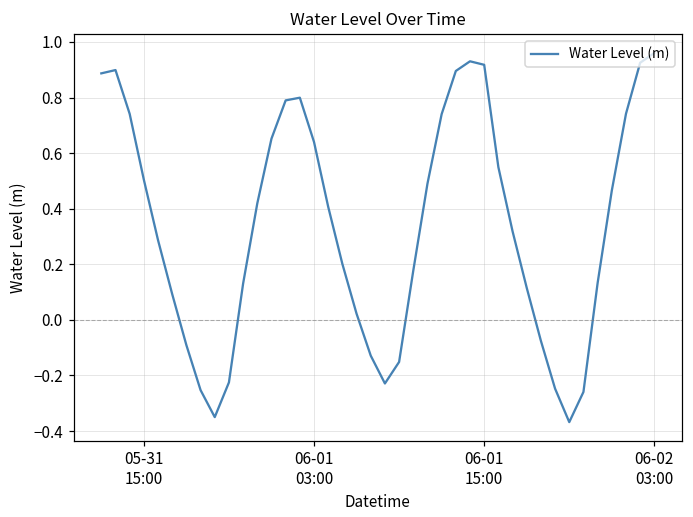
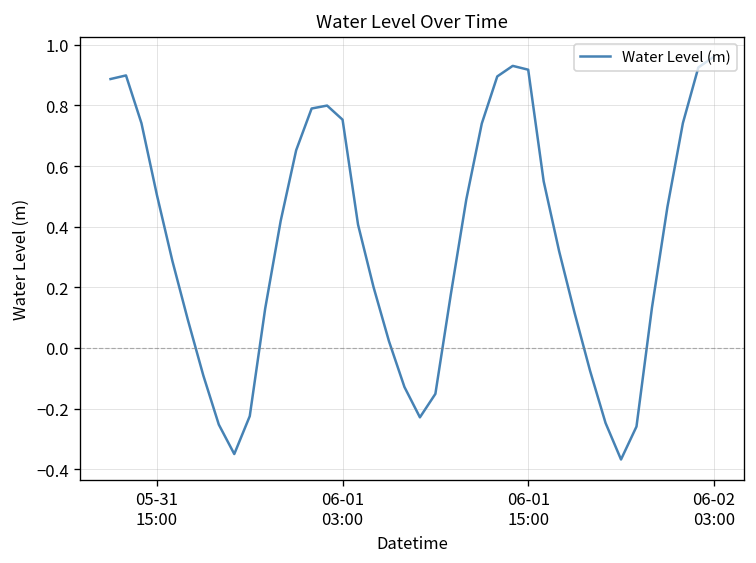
  {
    "05-31 15:00": 0.50,
-   "06-01 03:00": 0.64,
+   "06-01 03:00": 0.75,
    "06-01 15:00": 0.92
  }
